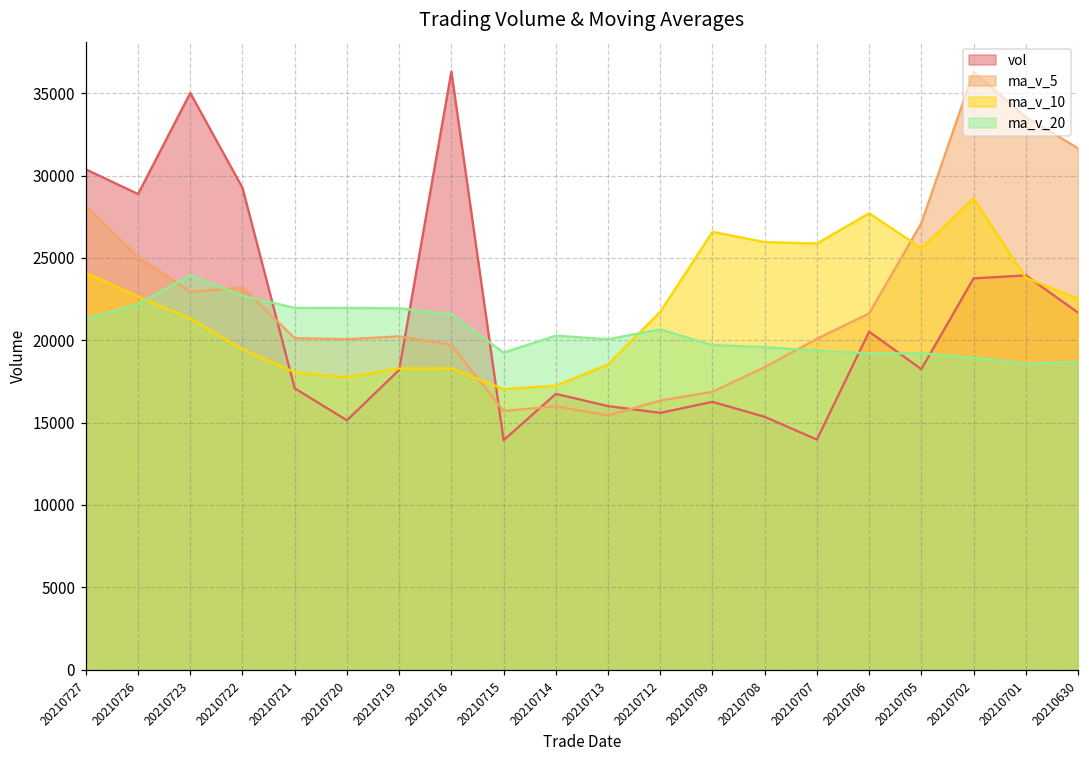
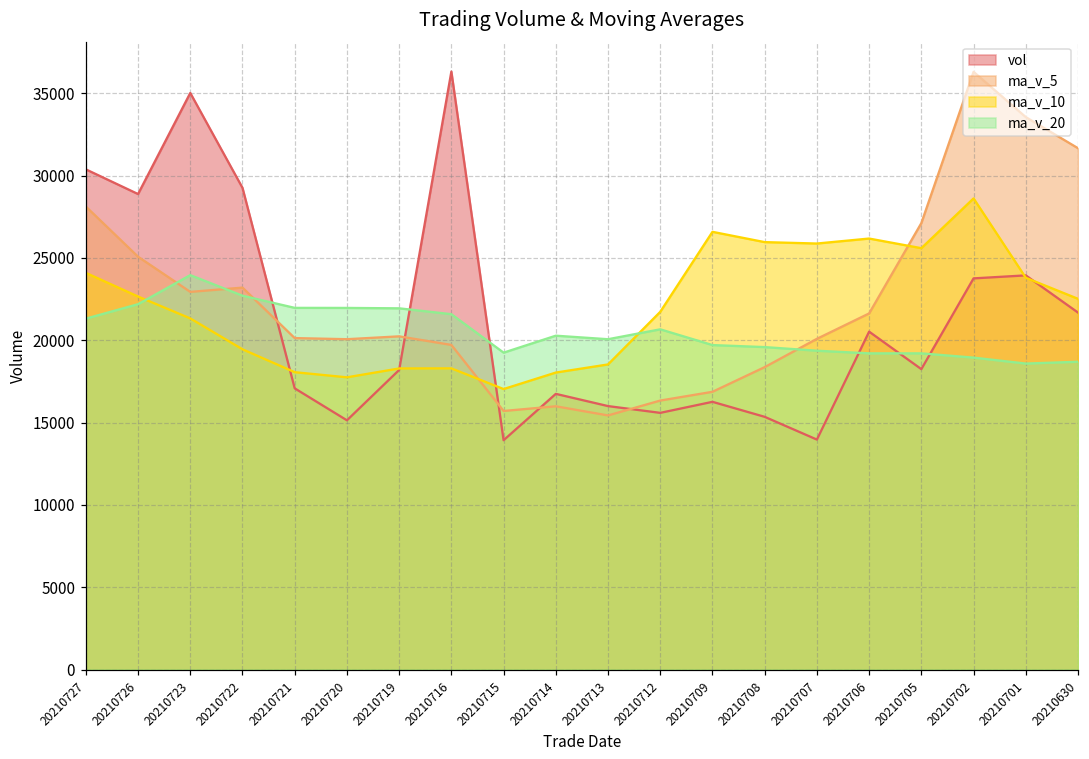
  {
    "ma_v_10": {
      "20210727": 24100,
      "20210726": 22700,
      "20210723": 21300,
      "20210722": 19500,
      "20210721": 18100,
      "20210720": 17700,
      "20210716": 18300,
      "20210715": 17000,
-     "20210714": 17200,
+     "20210714": 18000,
      "20210713": 18500,
      "20210712": 21700,
      "20210709": 26600,
      "20210708": 26000,
      "20210707": 25900,
-     "20210706": 27700,
+     "20210706": 26200,
      "20210705": 25600,
      "20210702": 28600,
      "20210630": 22500
    },
    "ma_v_20": {
      "20210727": 21300,
      "20210726": 22200,
      "20210723": 24000,
      "20210722": 22700,
      "20210721": 22000,
      "20210720": 22000,
      "20210719": 21900,
      "20210716": 21600,
      "20210715": 19200,
      "20210714": 20300,
      "20210713": 20100,
      "20210712": 20700,
      "20210709": 19700,
      "20210708": 19600,
      "20210707": 19400,
      "20210706": 19200,
      "20210705": 19200,
      "20210702": 18900,
      "20210701": 18600,
      "20210630": 18700
    }
  }
